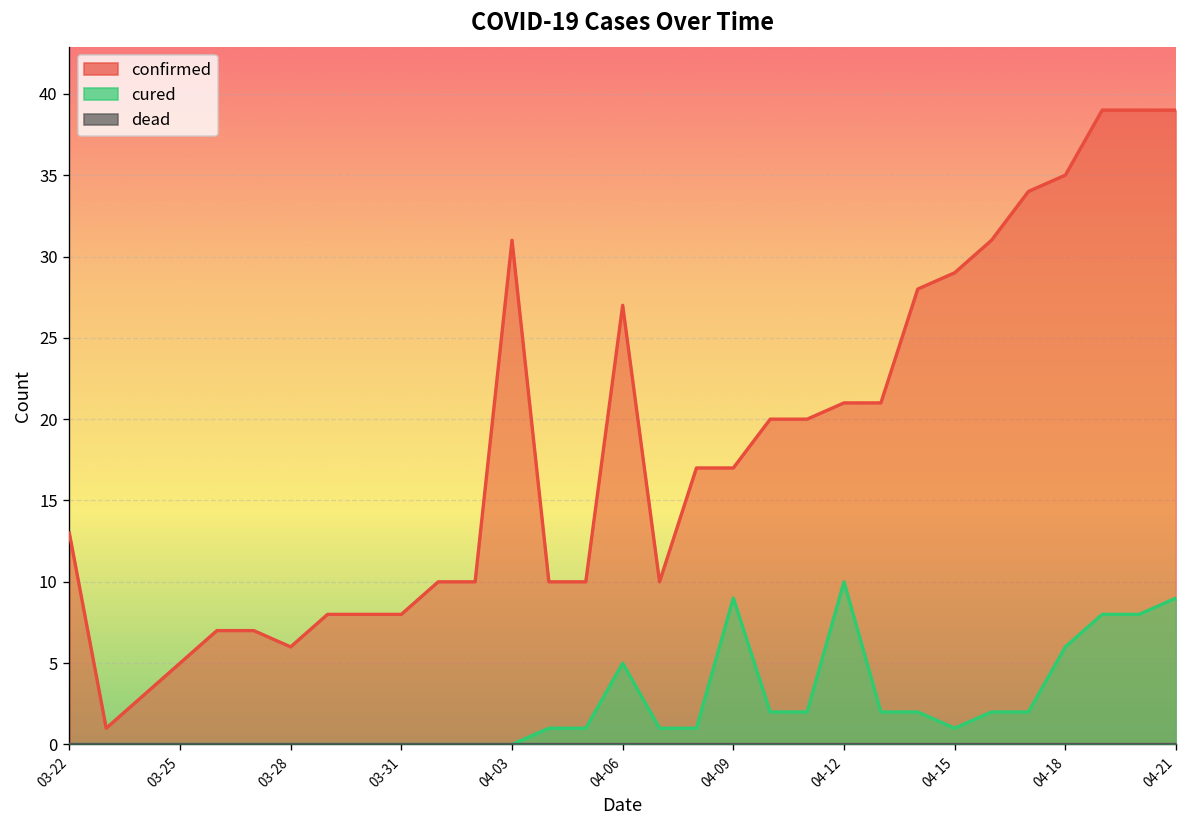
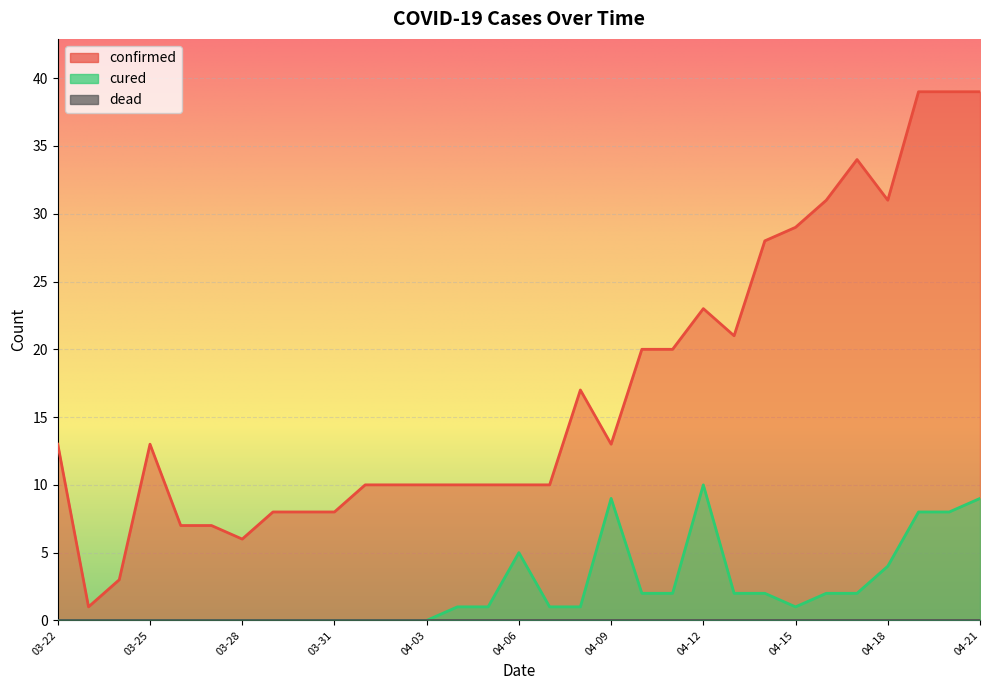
  {
    "confirmed": {
      "03-22": 13,
-     "03-25": 5,
+     "03-25": 13,
      "03-28": 6,
      "03-31": 8,
-     "04-03": 31,
-     "04-06": 27,
-     "04-09": 17,
-     "04-12": 21,
+     "04-03": 10,
+     "04-06": 10,
+     "04-09": 13,
+     "04-12": 23,
      "04-15": 29,
-     "04-18": 35,
+     "04-18": 31,
      "04-21": 39
    },
    "cured": {
      "04-06": 5,
      "04-09": 9,
      "04-12": 10,
      "04-15": 1,
-     "04-18": 6,
+     "04-18": 4,
      "04-21": 9
    },
    "dead": {
      "04-06": 0,
      "04-09": 0,
      "04-12": 0,
      "04-15": 0,
      "04-18": 0,
      "04-21": 0
    }
  }
